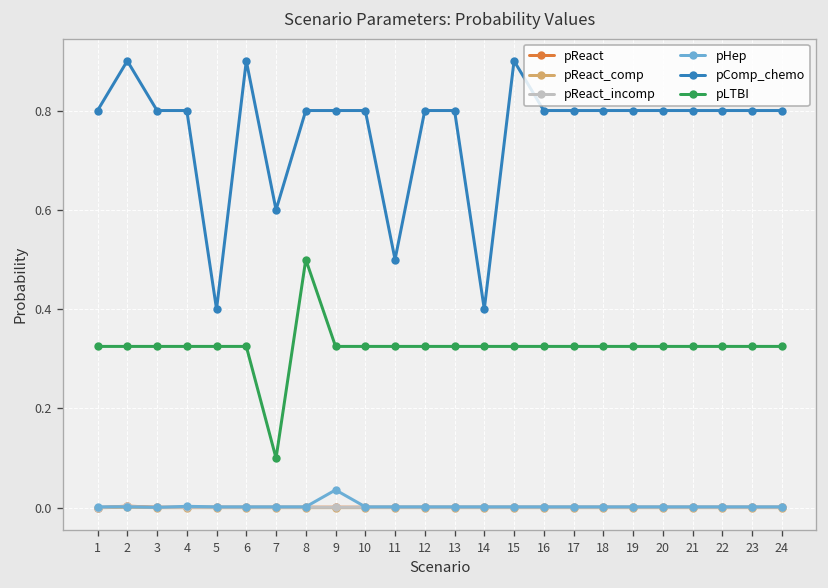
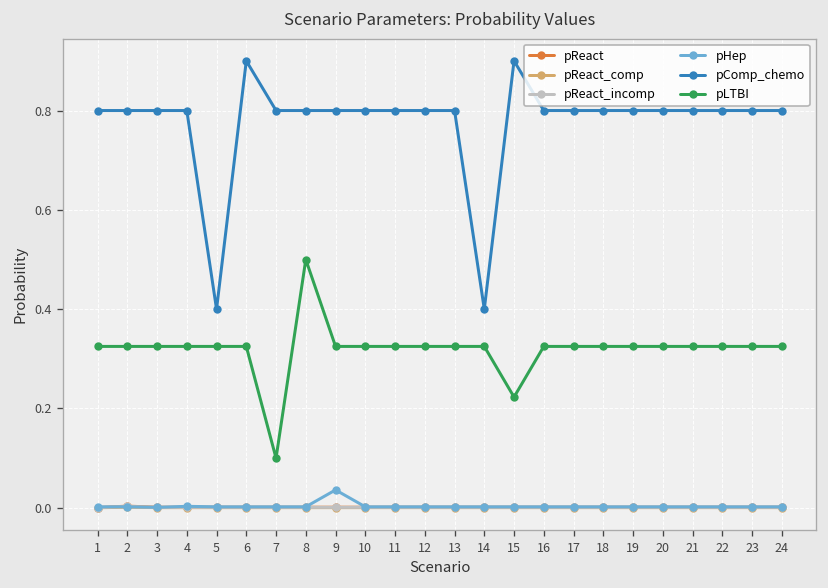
  {
    "pHep": {
      "9": 0.04
    },
    "pComp_chemo": {
      "1": 0.8,
-     "2": 0.9,
+     "2": 0.8,
      "3": 0.8,
      "4": 0.8,
      "5": 0.4,
      "6": 0.9,
-     "7": 0.6,
+     "7": 0.8,
      "8": 0.8,
      "9": 0.8,
      "10": 0.8,
-     "11": 0.5,
+     "11": 0.8,
      "12": 0.8,
      "13": 0.8,
      "14": 0.4,
      "15": 0.9,
      "16": 0.8,
      "17": 0.8,
      "18": 0.8,
      "19": 0.8,
      "20": 0.8,
      "21": 0.8,
      "22": 0.8,
      "23": 0.8,
      "24": 0.8
    },
    "pLTBI": {
      "1": 0.33,
      "2": 0.33,
      "3": 0.33,
      "4": 0.33,
      "5": 0.33,
      "6": 0.33,
      "7": 0.10,
      "8": 0.50,
      "9": 0.33,
      "10": 0.33,
      "11": 0.33,
      "12": 0.33,
      "13": 0.33,
      "14": 0.33,
-     "15": 0.33,
+     "15": 0.22,
      "16": 0.33,
      "17": 0.33,
      "18": 0.33,
      "19": 0.33,
      "20": 0.33,
      "21": 0.33,
      "22": 0.33,
      "23": 0.33,
      "24": 0.33
    }
  }
